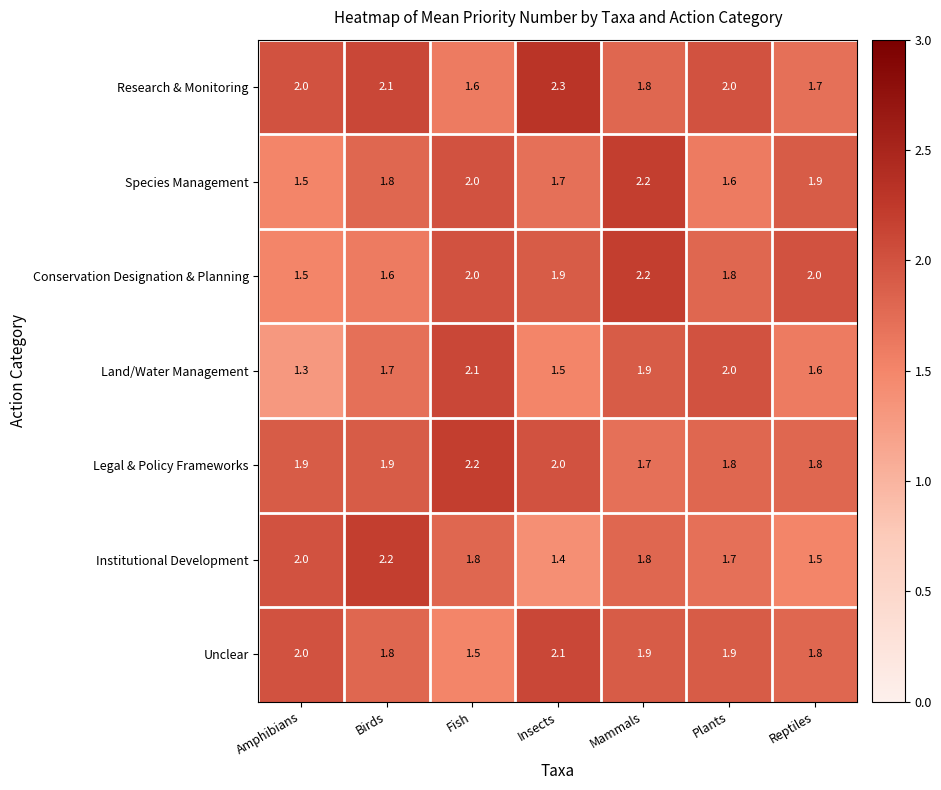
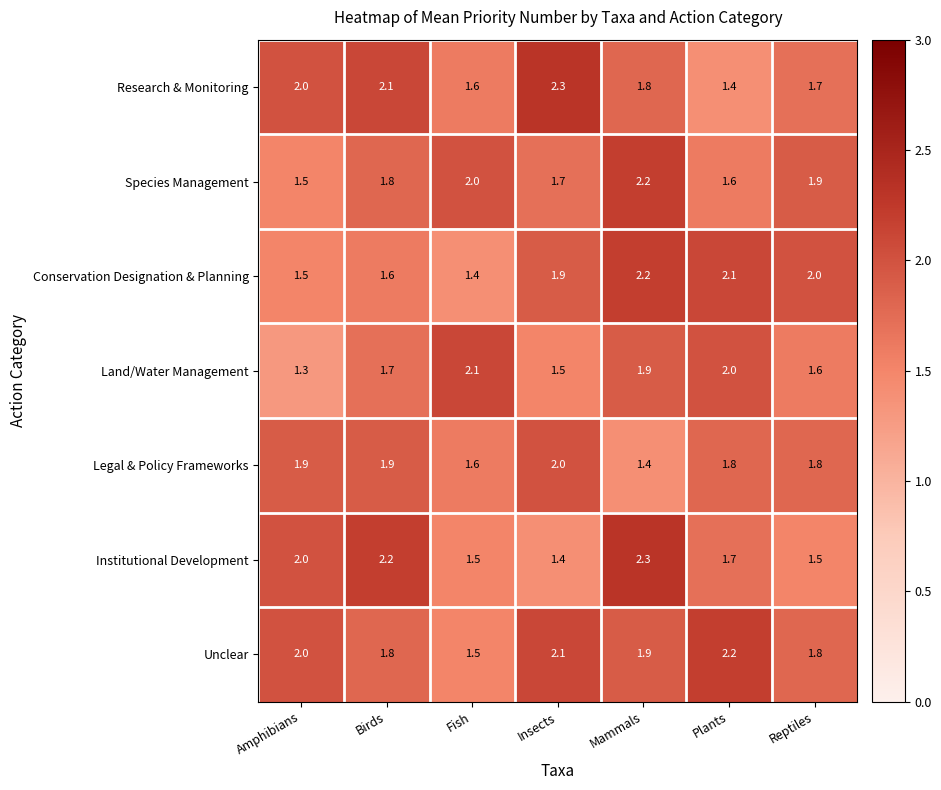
  {
    "Research & Monitoring": {
      "Amphibians": 2.0,
      "Birds": 2.1,
      "Fish": 1.6,
      "Insects": 2.3,
      "Mammals": 1.8,
-     "Plants": 2.0,
+     "Plants": 1.4,
      "Reptiles": 1.7
    },
    "Species Management": {
      "Amphibians": 1.5,
      "Birds": 1.8,
      "Fish": 2.0,
      "Insects": 1.7,
      "Mammals": 2.2,
      "Plants": 1.6,
      "Reptiles": 1.9
    },
    "Conservation Designation & Planning": {
      "Amphibians": 1.5,
      "Birds": 1.6,
-     "Fish": 2.0,
+     "Fish": 1.4,
      "Insects": 1.9,
      "Mammals": 2.2,
-     "Plants": 1.8,
+     "Plants": 2.1,
      "Reptiles": 2.0
    },
    "Land/Water Management": {
      "Amphibians": 1.3,
      "Birds": 1.7,
      "Fish": 2.1,
      "Insects": 1.5,
      "Mammals": 1.9,
      "Plants": 2.0,
      "Reptiles": 1.6
    },
    "Legal & Policy Frameworks": {
      "Amphibians": 1.9,
      "Birds": 1.9,
-     "Fish": 2.2,
+     "Fish": 1.6,
      "Insects": 2.0,
-     "Mammals": 1.7,
+     "Mammals": 1.4,
      "Plants": 1.8,
      "Reptiles": 1.8
    },
    "Institutional Development": {
      "Amphibians": 2.0,
      "Birds": 2.2,
-     "Fish": 1.8,
+     "Fish": 1.5,
      "Insects": 1.4,
-     "Mammals": 1.8,
+     "Mammals": 2.3,
      "Plants": 1.7,
      "Reptiles": 1.5
    },
    "Unclear": {
      "Amphibians": 2.0,
      "Birds": 1.8,
      "Fish": 1.5,
      "Insects": 2.1,
      "Mammals": 1.9,
-     "Plants": 1.9,
+     "Plants": 2.2,
      "Reptiles": 1.8
    }
  }
